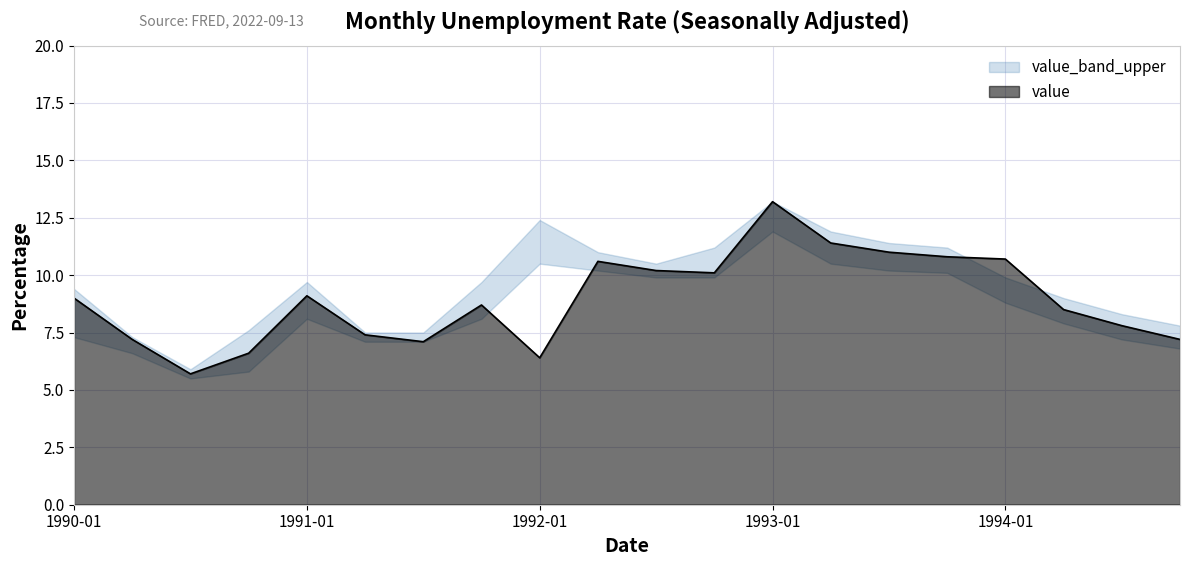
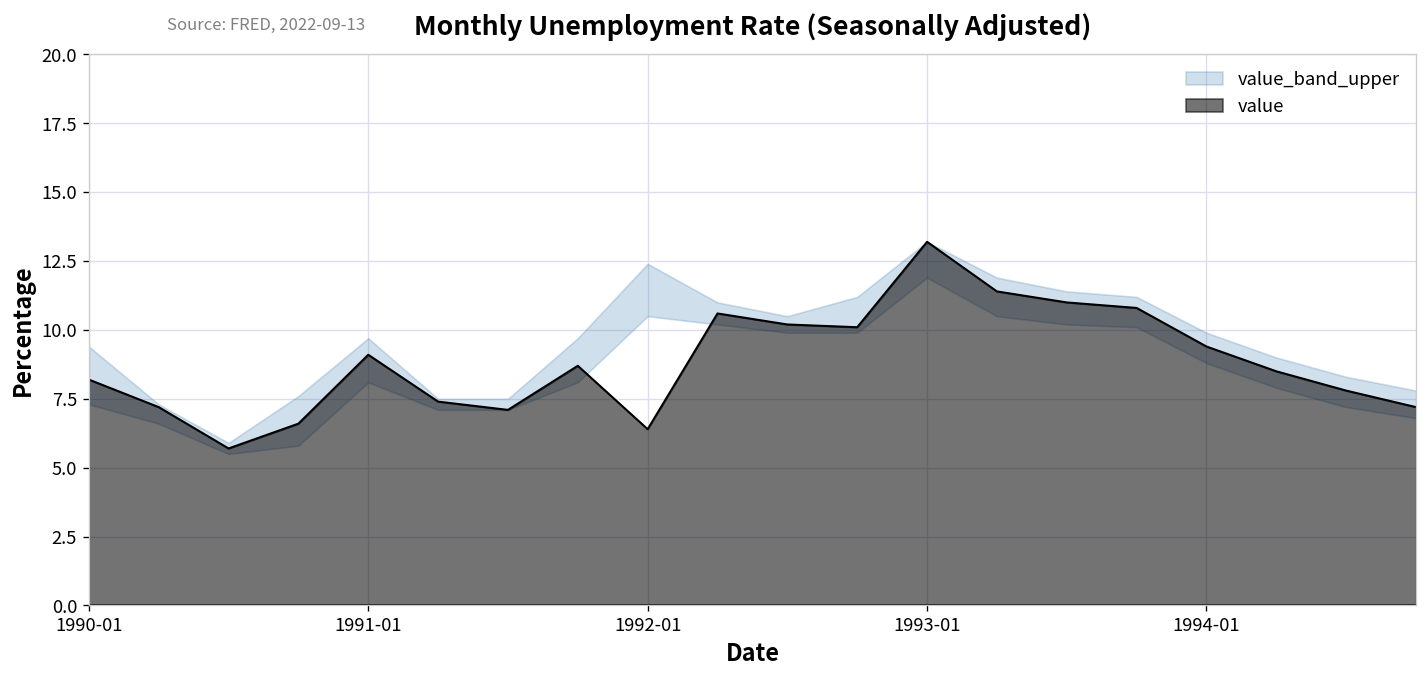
  {
    "value": {
-     "1990-01": 9.0,
+     "1990-01": 8.2,
      "1991-01": 9.1,
      "1992-01": 6.4,
-     "1994-01": 10.7
+     "1994-01": 9.4
    }
  }
